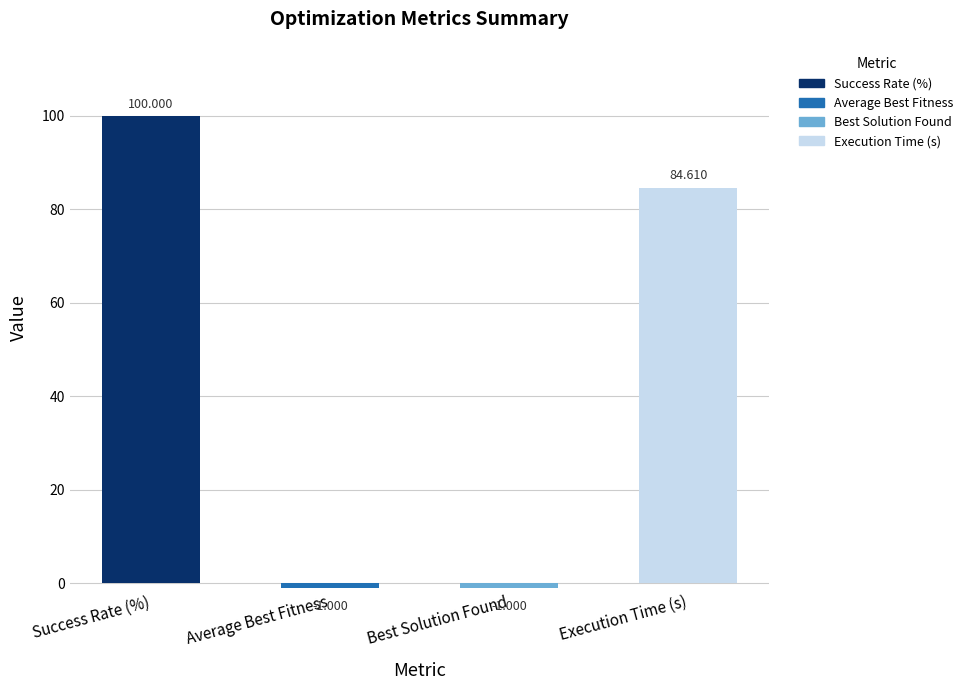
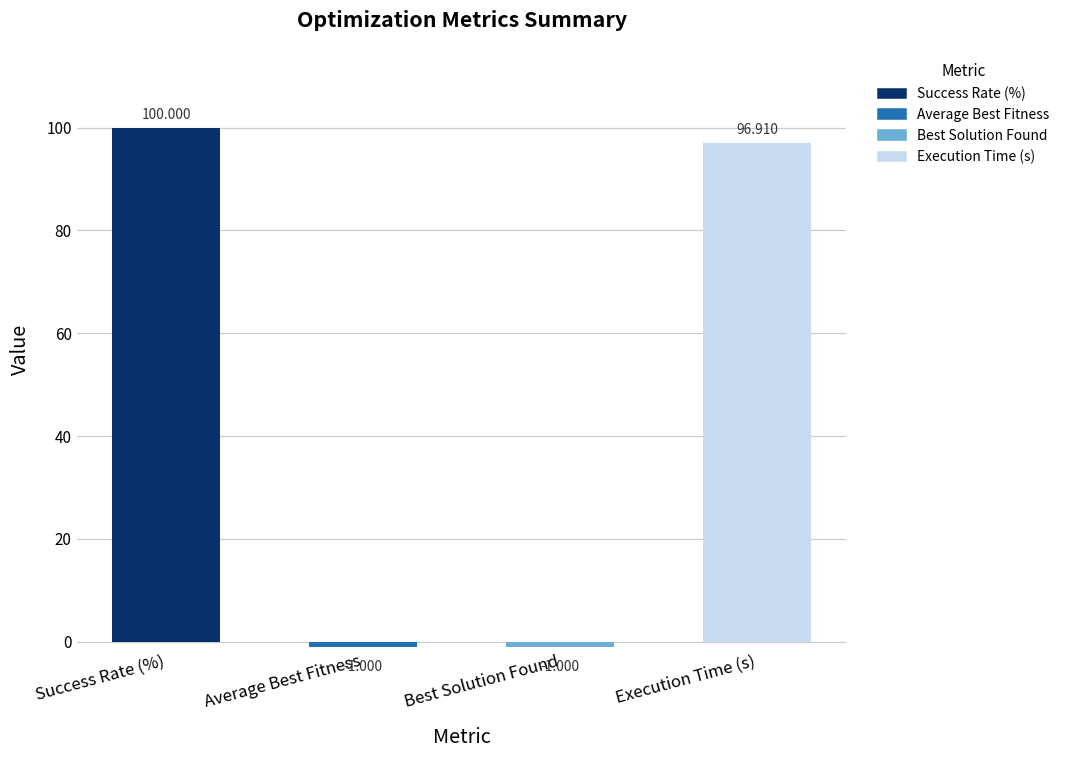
  {
    "Success Rate (%)": 100.000,
    "Average Best Fitness": -1.000,
    "Best Solution Found": -1.000,
-   "Execution Time (s)": 84.610
+   "Execution Time (s)": 96.910
  }
